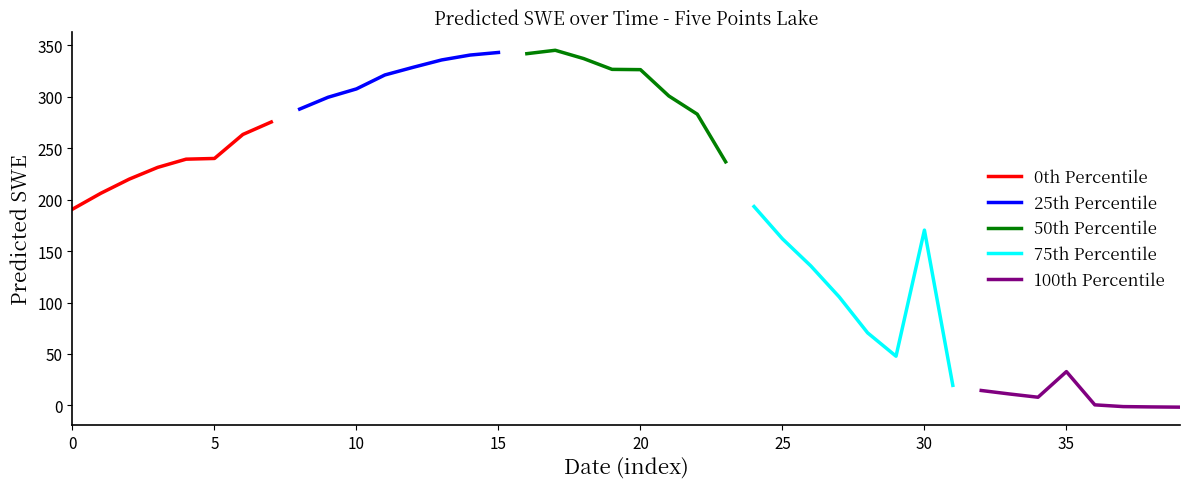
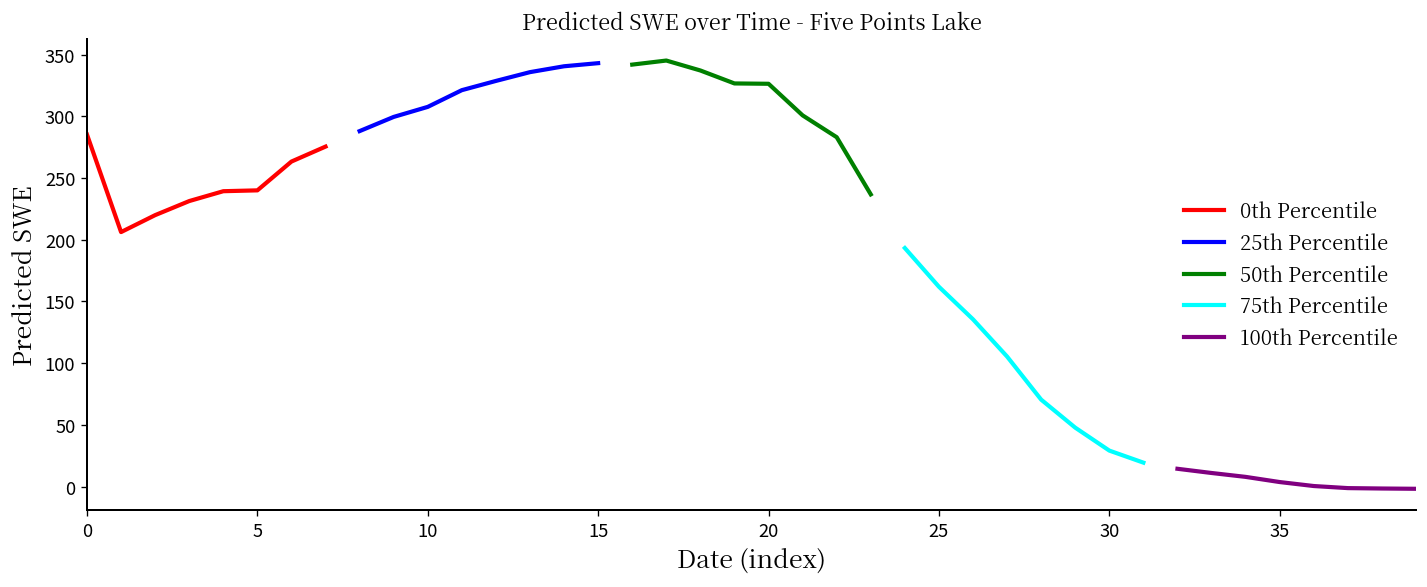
  {
    "0th Percentile": {
-     "0": 191,
+     "0": 285,
      "5": 240
    },
    "25th Percentile": {
      "10": 308,
      "15": 343
    },
    "50th Percentile": {
      "20": 326
    },
    "75th Percentile": {
      "25": 162,
-     "30": 170
+     "30": 29
    },
    "100th Percentile": {
-     "35": 33
+     "35": 4
    }
  }
